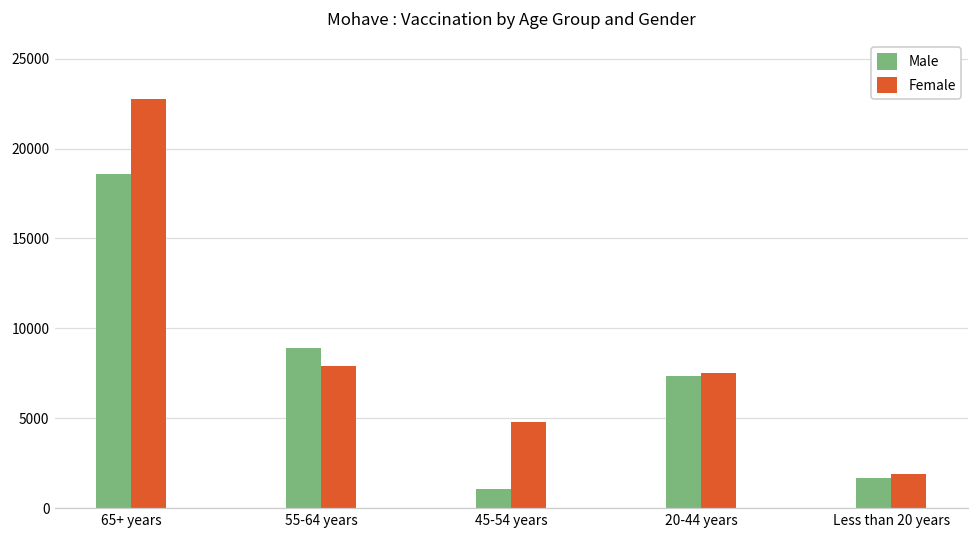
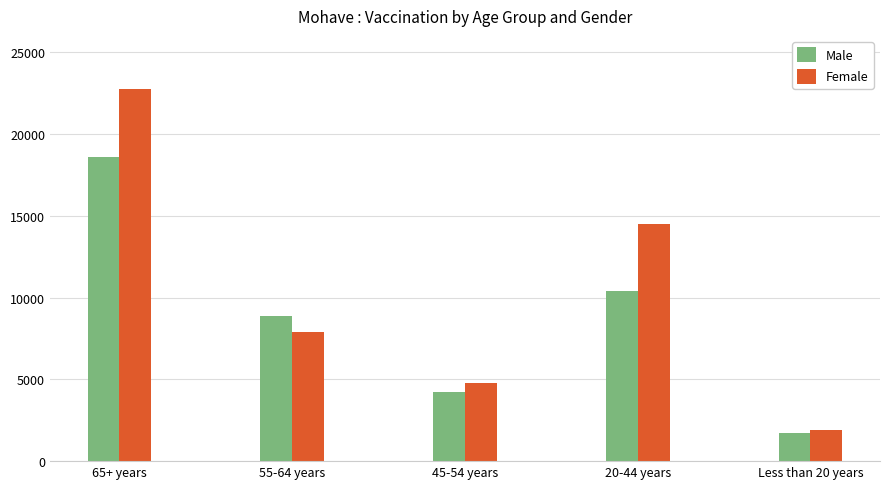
  {
    "Male": {
      "65+ years": 18600,
      "55-64 years": 8900,
-     "45-54 years": 1100,
-     "20-44 years": 7400,
+     "45-54 years": 4200,
+     "20-44 years": 10400,
      "Less than 20 years": 1700
    },
    "Female": {
      "65+ years": 22700,
      "55-64 years": 7900,
      "45-54 years": 4800,
-     "20-44 years": 7500,
+     "20-44 years": 14500,
      "Less than 20 years": 1900
    }
  }
